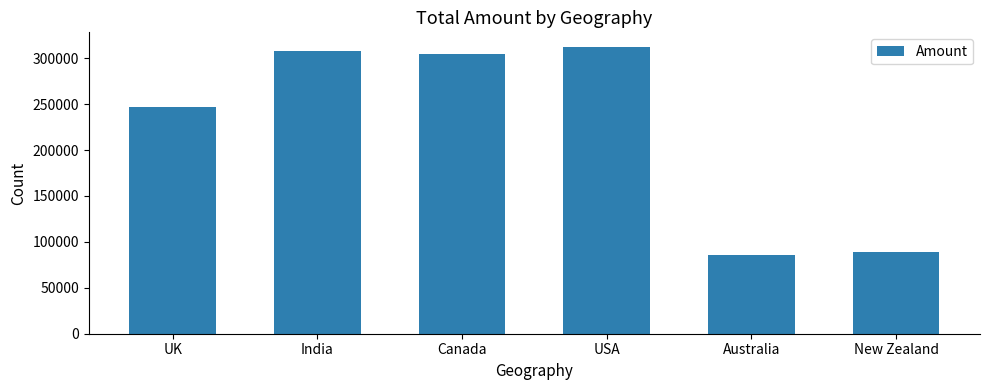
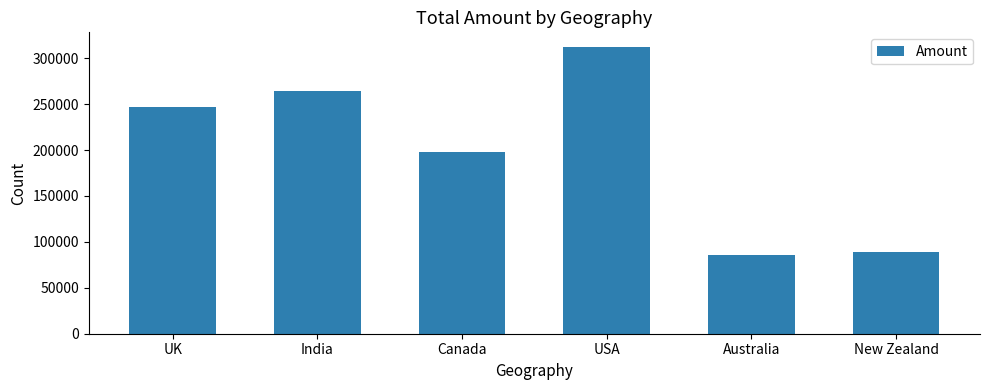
  {
    "UK": 250000,
-   "India": 310000,
-   "Canada": 300000,
+   "India": 260000,
+   "Canada": 200000,
    "USA": 310000,
    "Australia": 90000,
    "New Zealand": 90000
  }
